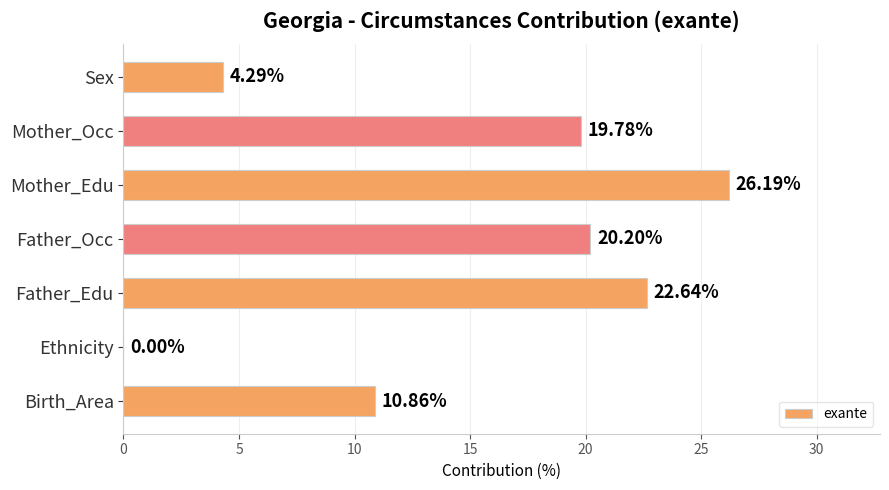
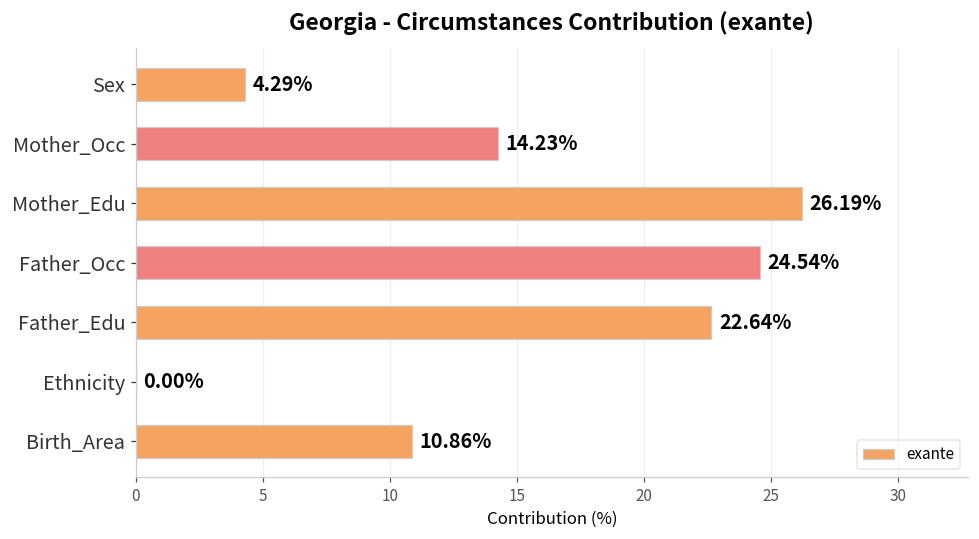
  {
    "Sex": "4.29%",
-   "Mother_Occ": "19.78%",
+   "Mother_Occ": "14.23%",
    "Mother_Edu": "26.19%",
-   "Father_Occ": "20.20%",
+   "Father_Occ": "24.54%",
    "Father_Edu": "22.64%",
    "Ethnicity": "0.00%",
    "Birth_Area": "10.86%"
  }
